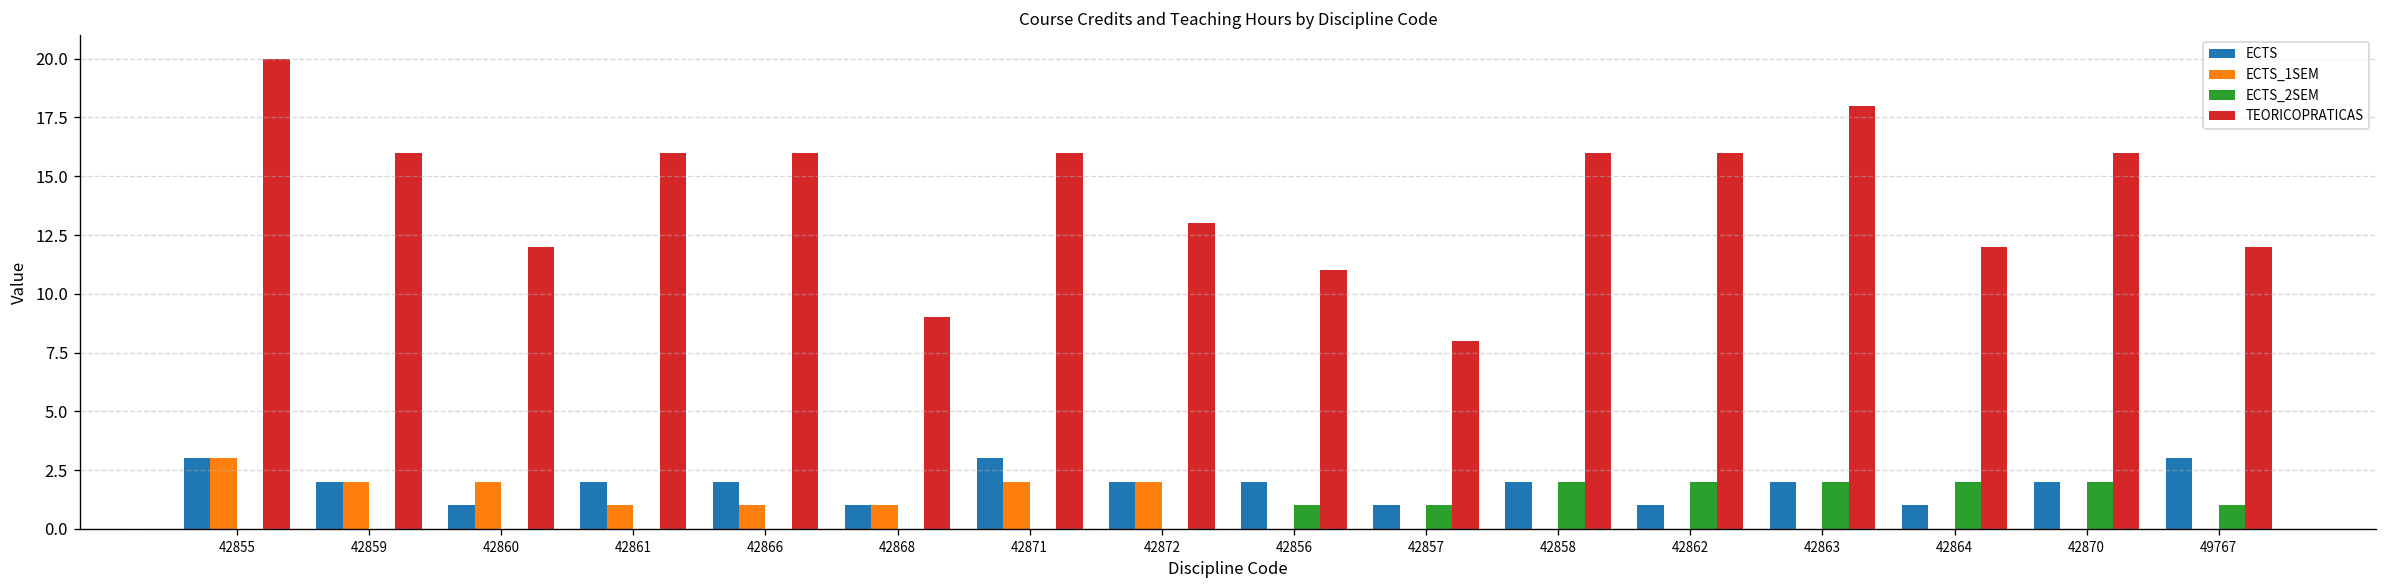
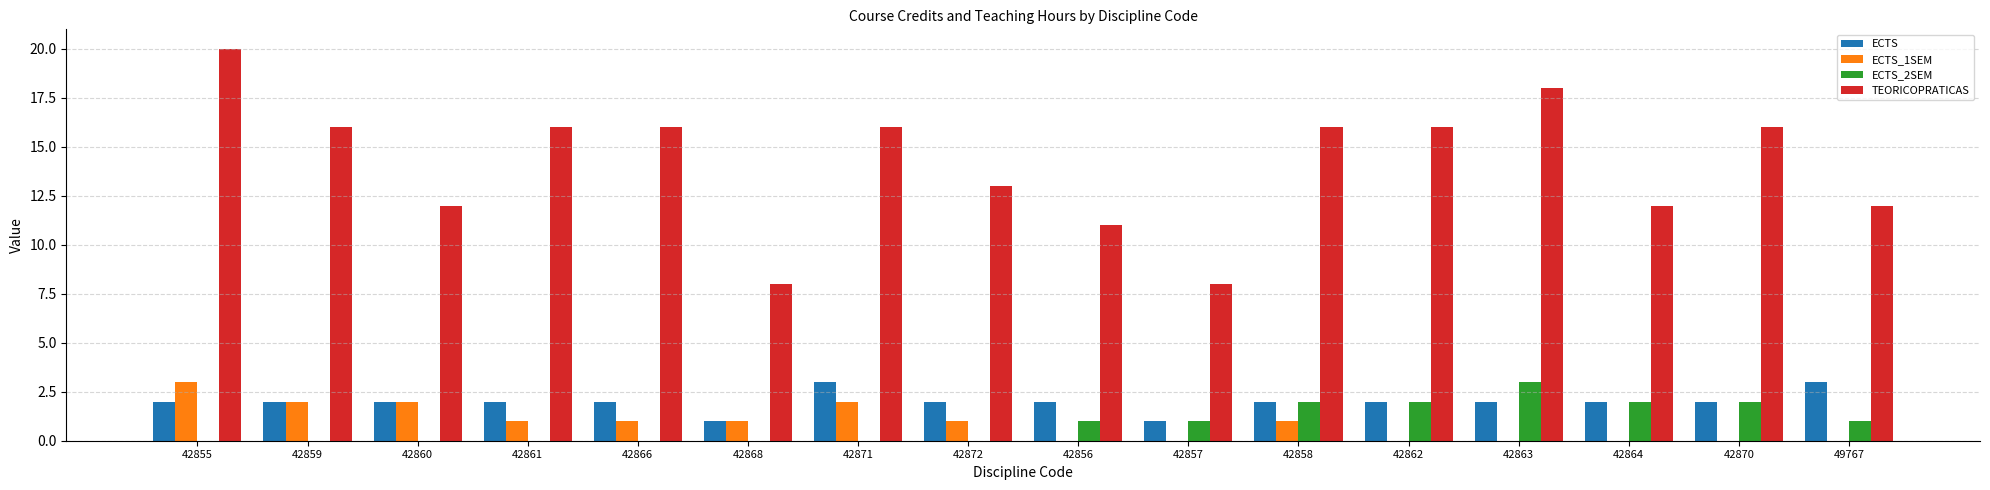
  {
    "ECTS": {
-     "42855": 3,
+     "42855": 2,
      "42859": 2,
-     "42860": 1,
+     "42860": 2,
      "42861": 2,
      "42866": 2,
      "42868": 1,
      "42871": 3,
      "42872": 2,
      "42856": 2,
      "42857": 1,
      "42858": 2,
-     "42862": 1,
+     "42862": 2,
      "42863": 2,
-     "42864": 1,
+     "42864": 2,
      "42870": 2,
      "49767": 3
    },
    "ECTS_1SEM": {
      "42855": 3,
      "42859": 2,
      "42860": 2,
      "42861": 1,
      "42866": 1,
      "42868": 1,
      "42871": 2,
-     "42872": 2,
+     "42872": 1,
      "42856": 0,
      "42857": 0,
-     "42858": 0,
+     "42858": 1,
      "42862": 0,
      "42863": 0,
      "42864": 0,
      "42870": 0,
      "49767": 0
    },
    "ECTS_2SEM": {
      "42855": 0,
      "42859": 0,
      "42860": 0,
      "42861": 0,
      "42866": 0,
      "42868": 0,
      "42871": 0,
      "42872": 0,
      "42856": 1,
      "42857": 1,
      "42858": 2,
      "42862": 2,
-     "42863": 2,
+     "42863": 3,
      "42864": 2,
      "42870": 2,
      "49767": 1
    },
    "TEORICOPRATICAS": {
      "42855": 20,
      "42859": 16,
      "42860": 12,
      "42861": 16,
      "42866": 16,
-     "42868": 9,
+     "42868": 8,
      "42871": 16,
      "42872": 13,
      "42856": 11,
      "42857": 8,
      "42858": 16,
      "42862": 16,
      "42863": 18,
      "42864": 12,
      "42870": 16,
      "49767": 12
    }
  }
